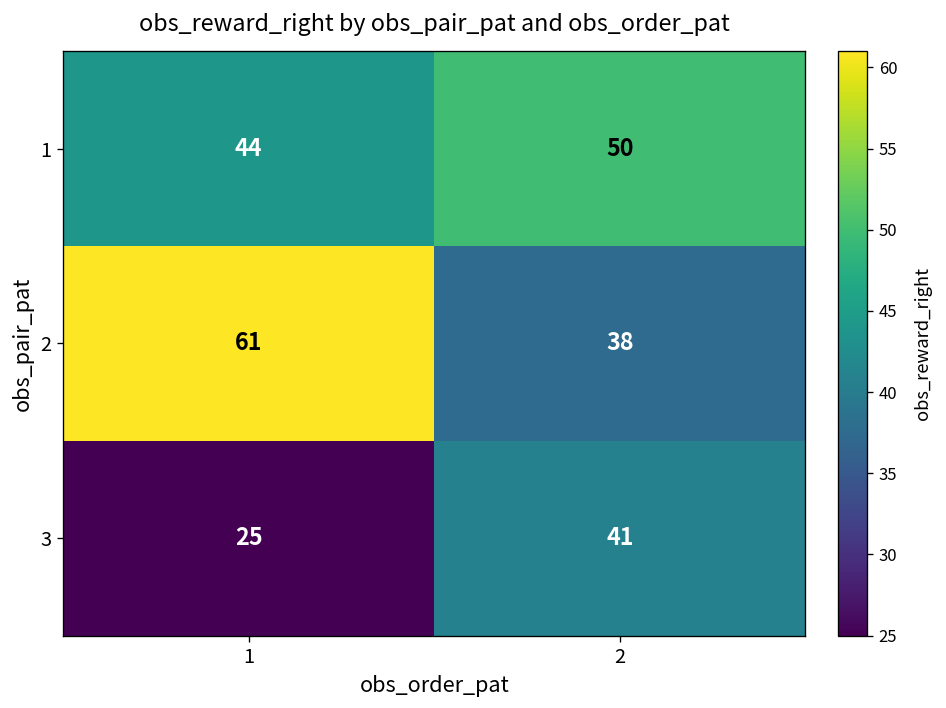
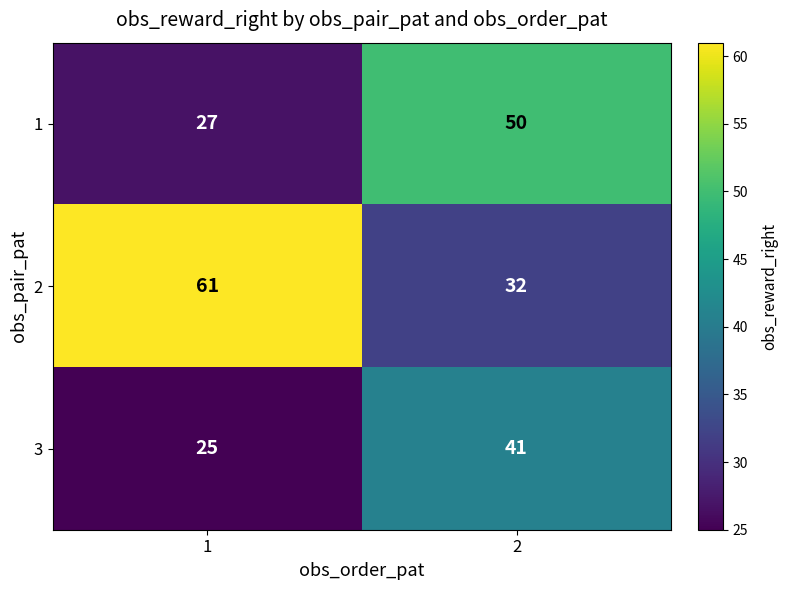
  {
    "1": {
-     "1": 44,
+     "1": 27,
      "2": 50
    },
    "2": {
      "1": 61,
-     "2": 38
+     "2": 32
    },
    "3": {
      "1": 25,
      "2": 41
    }
  }
